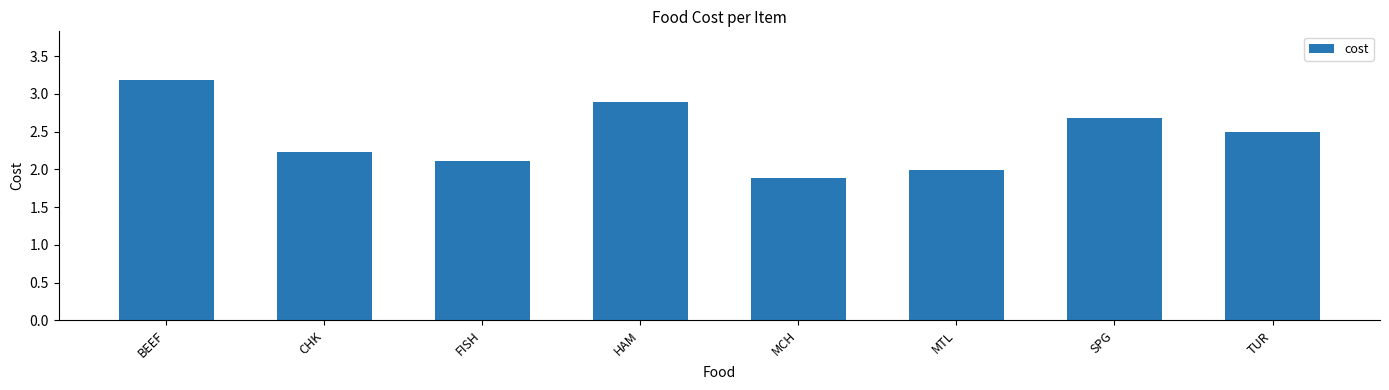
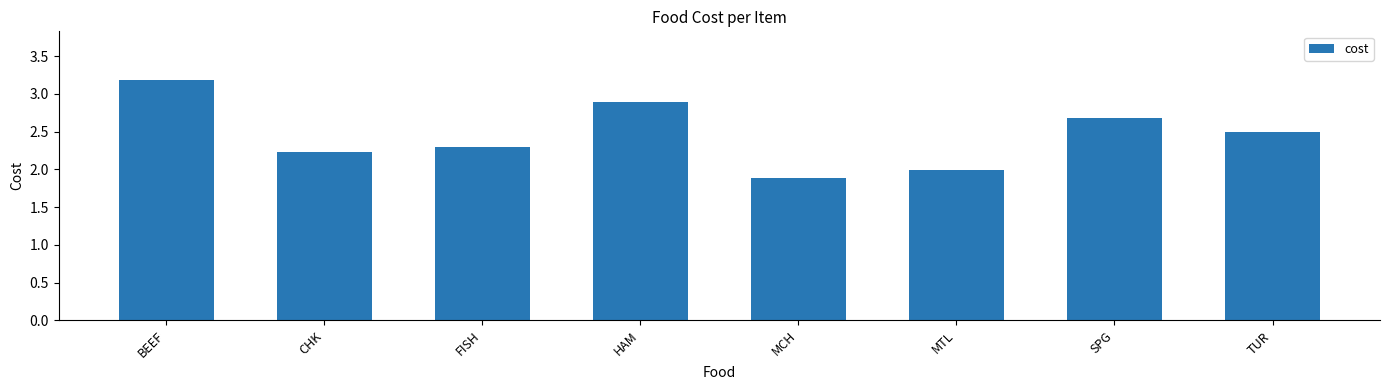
  {
    "BEEF": 3.2,
    "CHK": 2.2,
-   "FISH": 2.1,
+   "FISH": 2.3,
    "HAM": 2.9,
    "MCH": 1.9,
    "MTL": 2.0,
    "SPG": 2.7,
    "TUR": 2.5
  }
